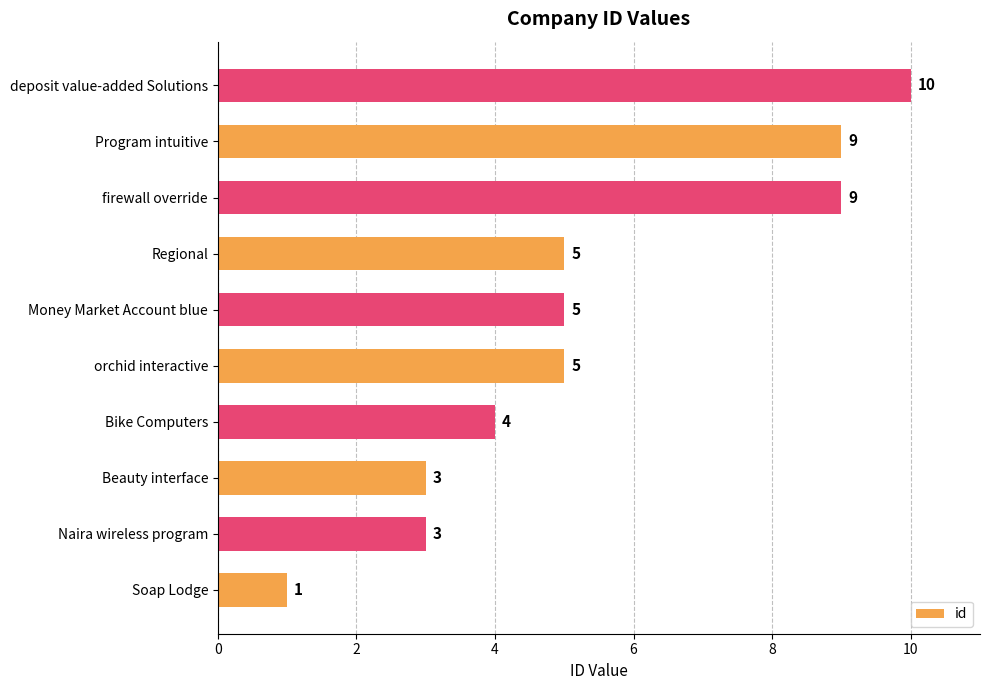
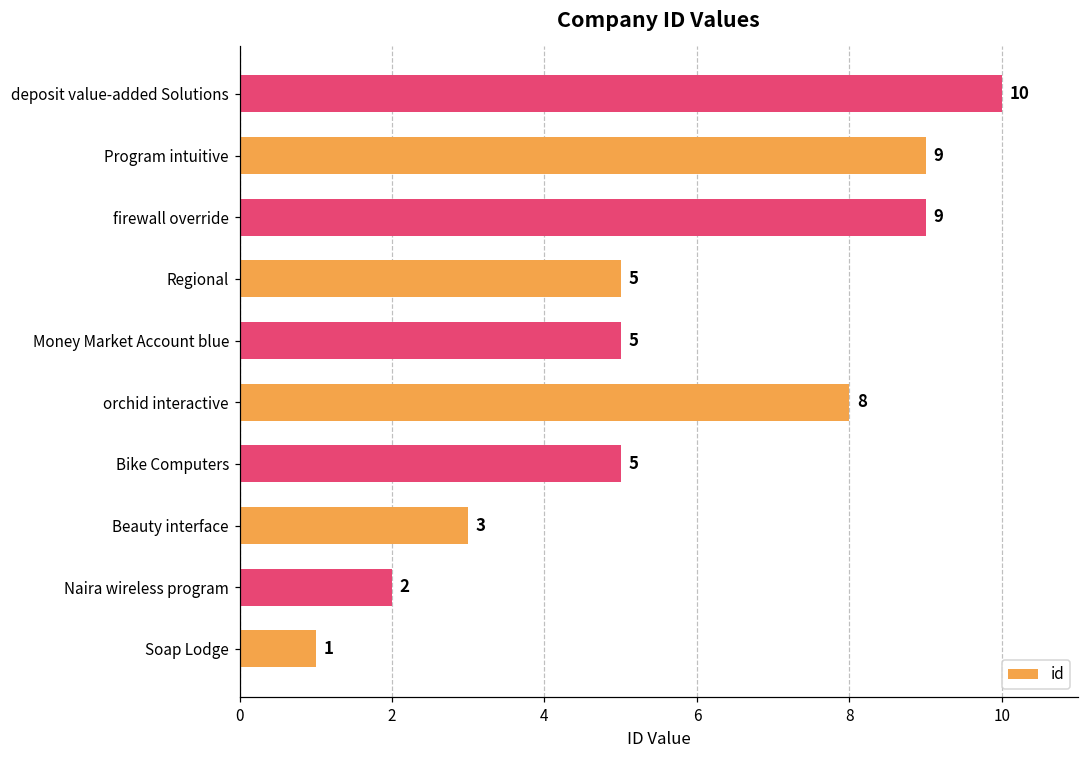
  {
    "deposit value-added Solutions": 10,
    "Program intuitive": 9,
    "firewall override": 9,
    "Regional": 5,
    "Money Market Account blue": 5,
-   "orchid interactive": 5,
-   "Bike Computers": 4,
+   "orchid interactive": 8,
+   "Bike Computers": 5,
    "Beauty interface": 3,
-   "Naira wireless program": 3,
+   "Naira wireless program": 2,
    "Soap Lodge": 1
  }
